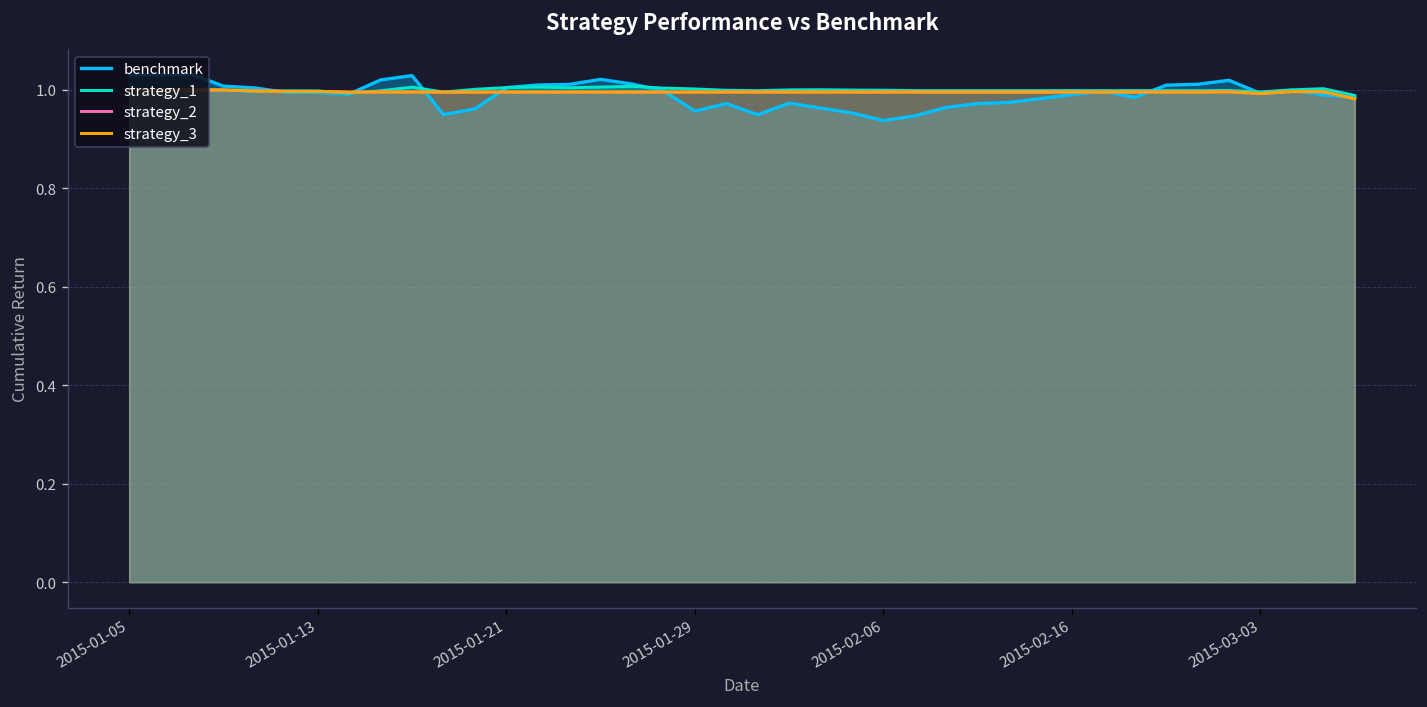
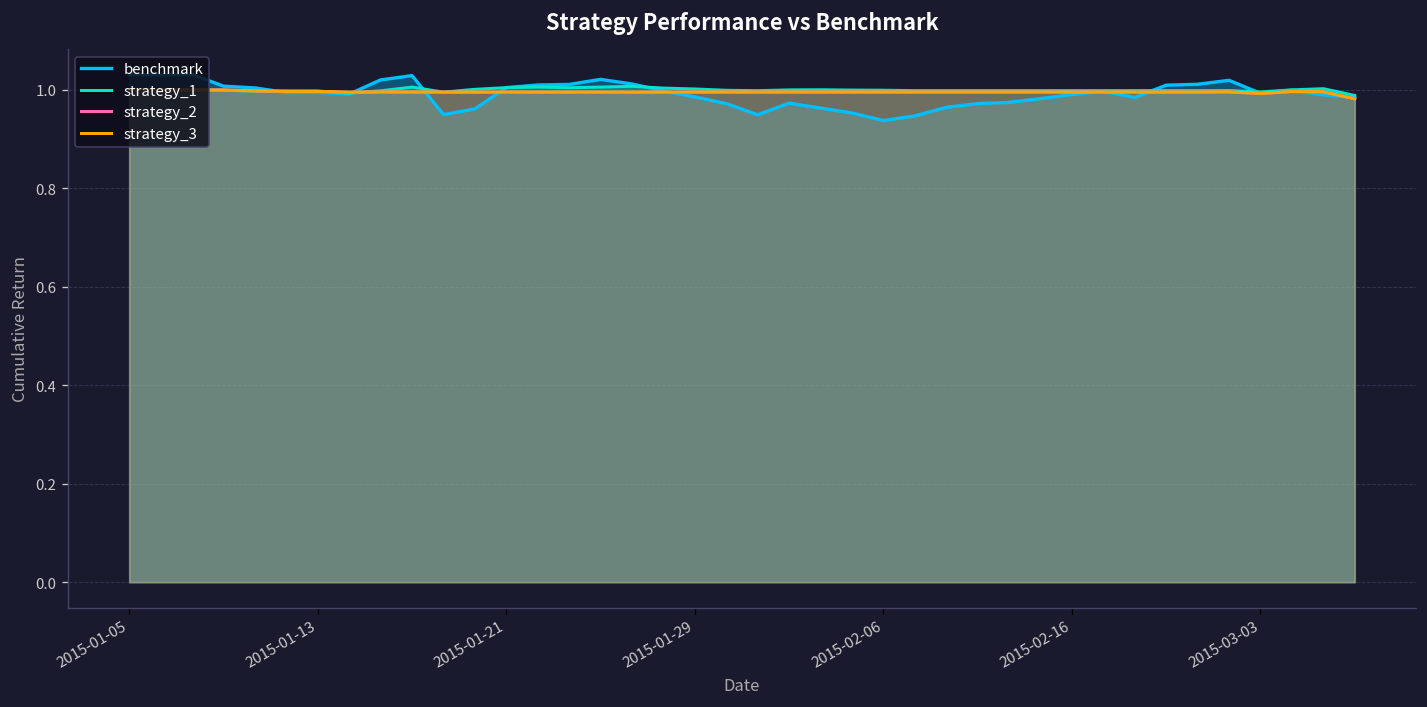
  {
    "benchmark": {
-     "2015-01-29": 0.96,
+     "2015-01-29": 0.99,
      "2015-02-06": 0.94
    },
    "strategy_3": {
      "2015-01-21": 1.00
    }
  }
